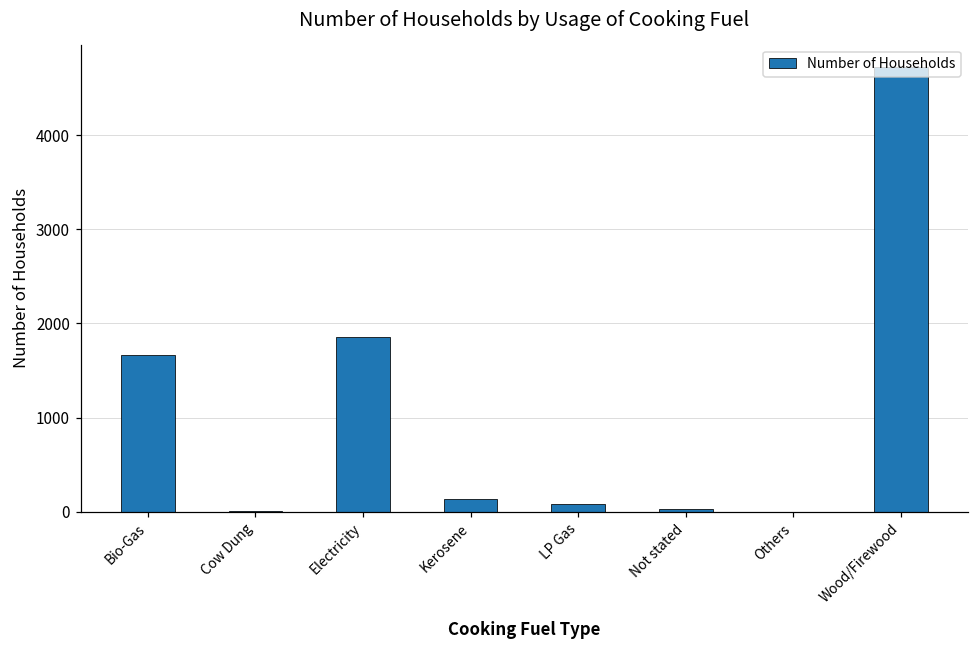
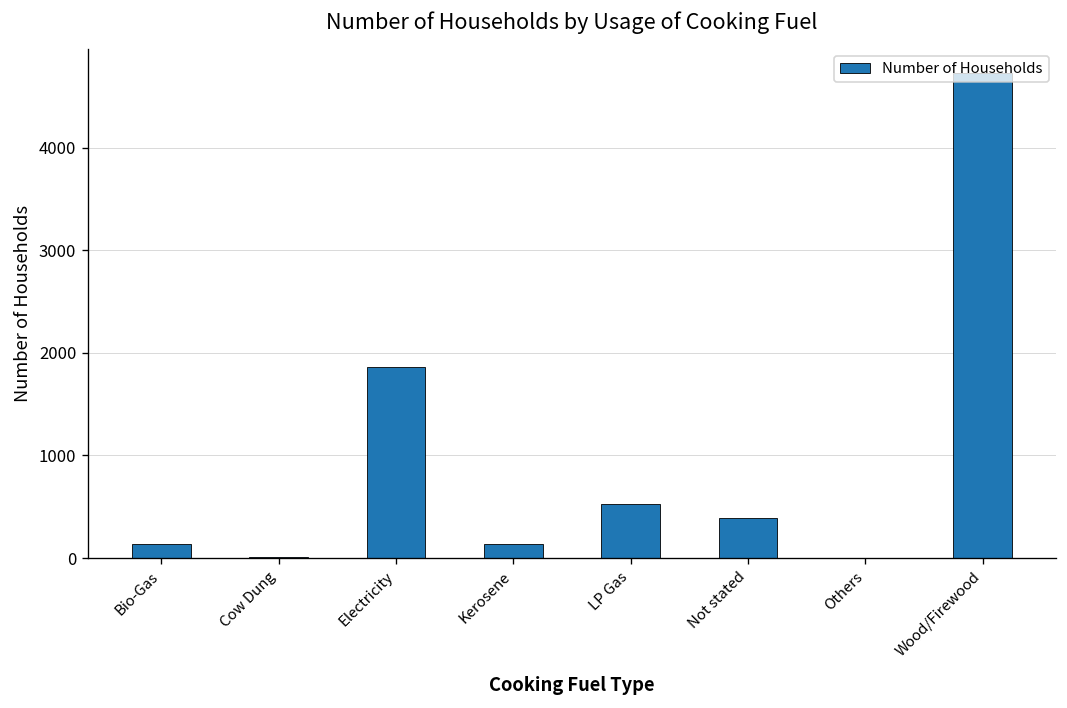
  {
-   "Bio-Gas": 1700,
+   "Bio-Gas": 100,
    "Electricity": 1900,
    "Kerosene": 100,
-   "LP Gas": 100,
-   "Not stated": 0,
+   "LP Gas": 500,
+   "Not stated": 400,
    "Others": 0
  }
